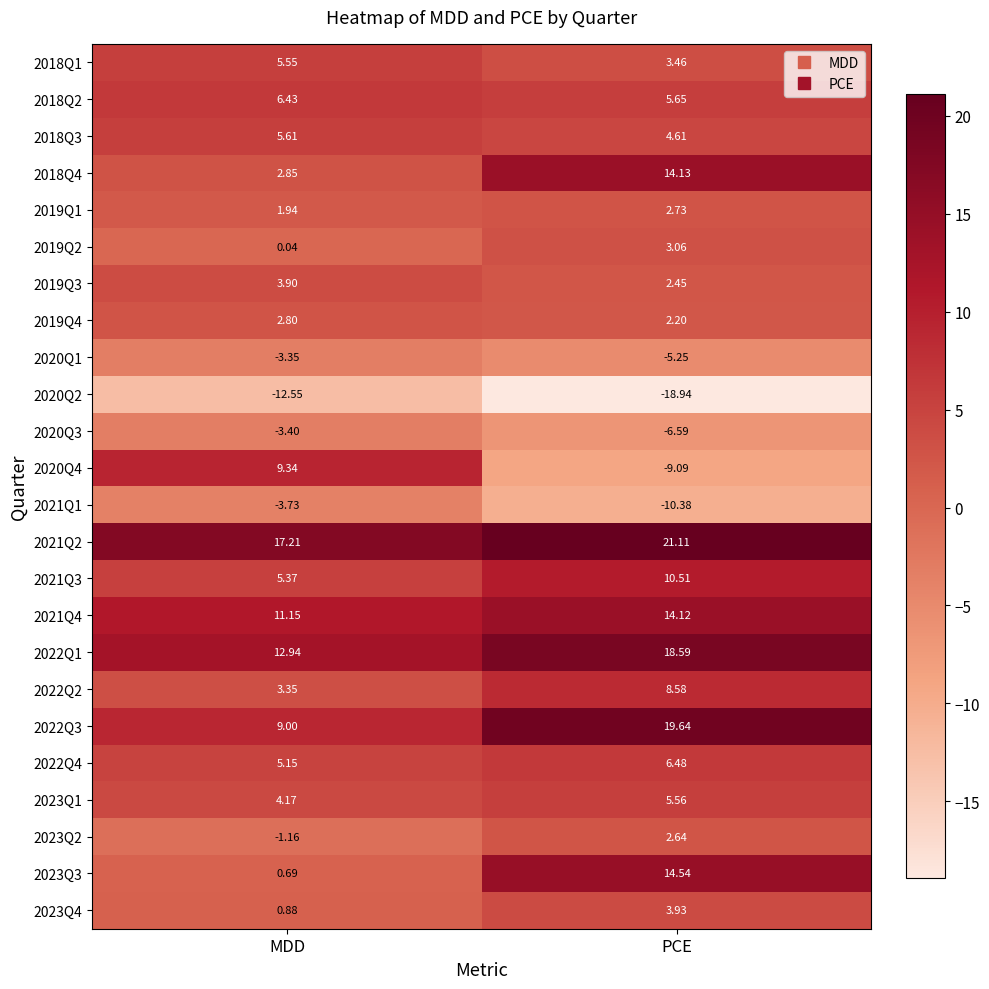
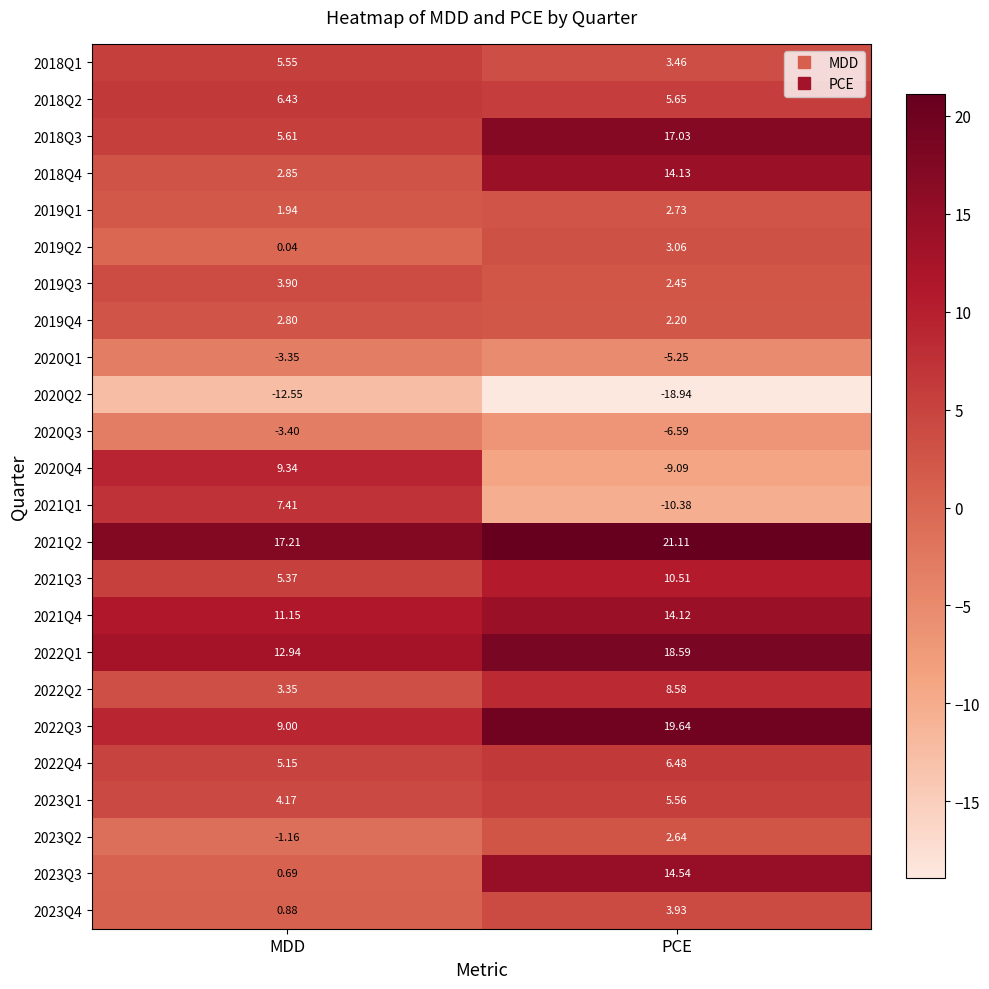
  {
    "2018Q1": {
      "MDD": 5.55,
      "PCE": 3.46
    },
    "2018Q2": {
      "MDD": 6.43,
      "PCE": 5.65
    },
    "2018Q3": {
      "MDD": 5.61,
-     "PCE": 4.61
+     "PCE": 17.03
    },
    "2018Q4": {
      "MDD": 2.85,
      "PCE": 14.13
    },
    "2019Q1": {
      "MDD": 1.94,
      "PCE": 2.73
    },
    "2019Q2": {
      "MDD": 0.04,
      "PCE": 3.06
    },
    "2019Q3": {
      "MDD": 3.90,
      "PCE": 2.45
    },
    "2019Q4": {
      "MDD": 2.80,
      "PCE": 2.20
    },
    "2020Q1": {
      "MDD": -3.35,
      "PCE": -5.25
    },
    "2020Q2": {
      "MDD": -12.55,
      "PCE": -18.94
    },
    "2020Q3": {
      "MDD": -3.40,
      "PCE": -6.59
    },
    "2020Q4": {
      "MDD": 9.34,
      "PCE": -9.09
    },
    "2021Q1": {
-     "MDD": -3.73,
+     "MDD": 7.41,
      "PCE": -10.38
    },
    "2021Q2": {
      "MDD": 17.21,
      "PCE": 21.11
    },
    "2021Q3": {
      "MDD": 5.37,
      "PCE": 10.51
    },
    "2021Q4": {
      "MDD": 11.15,
      "PCE": 14.12
    },
    "2022Q1": {
      "MDD": 12.94,
      "PCE": 18.59
    },
    "2022Q2": {
      "MDD": 3.35,
      "PCE": 8.58
    },
    "2022Q3": {
      "MDD": 9.00,
      "PCE": 19.64
    },
    "2022Q4": {
      "MDD": 5.15,
      "PCE": 6.48
    },
    "2023Q1": {
      "MDD": 4.17,
      "PCE": 5.56
    },
    "2023Q2": {
      "MDD": -1.16,
      "PCE": 2.64
    },
    "2023Q3": {
      "MDD": 0.69,
      "PCE": 14.54
    },
    "2023Q4": {
      "MDD": 0.88,
      "PCE": 3.93
    }
  }
